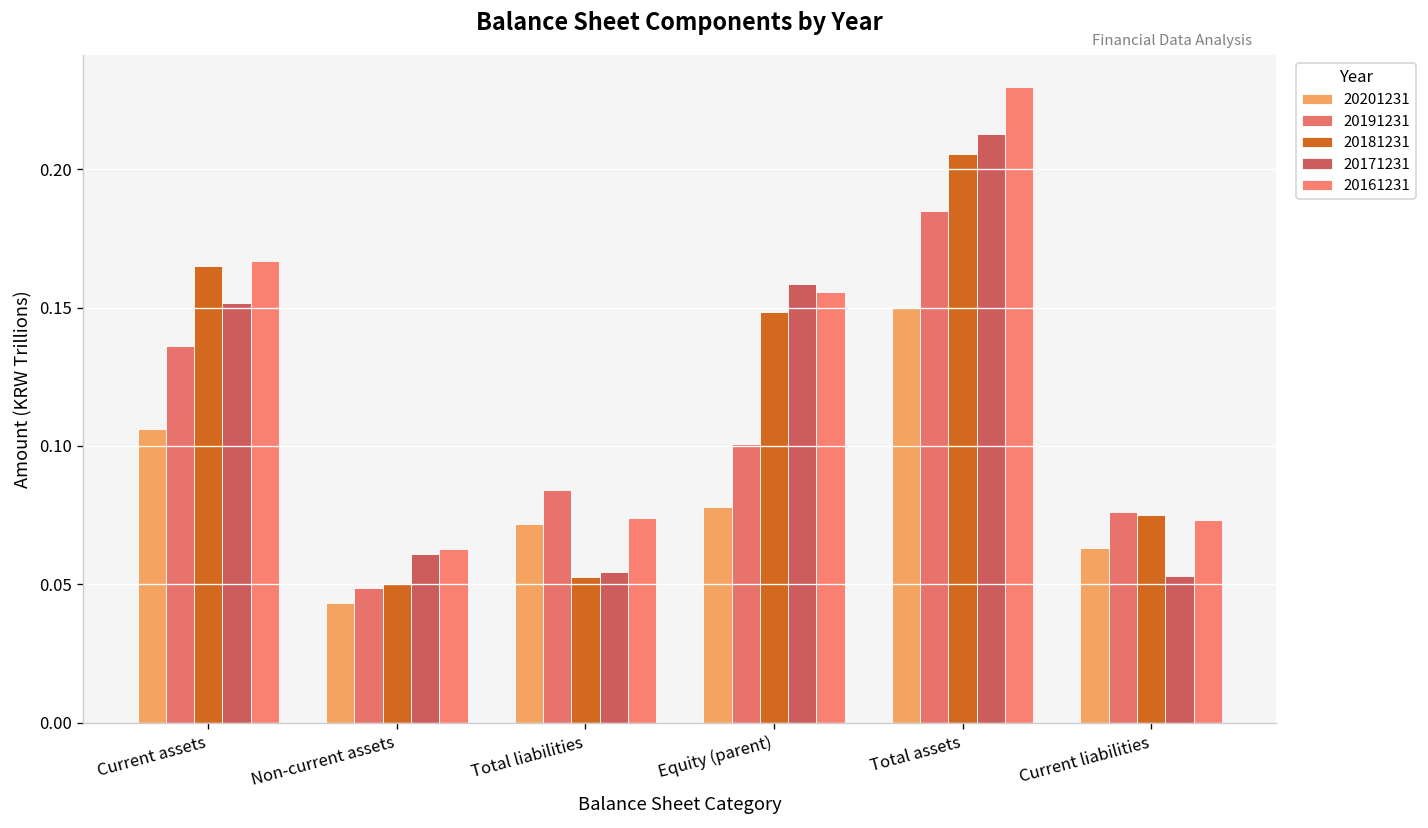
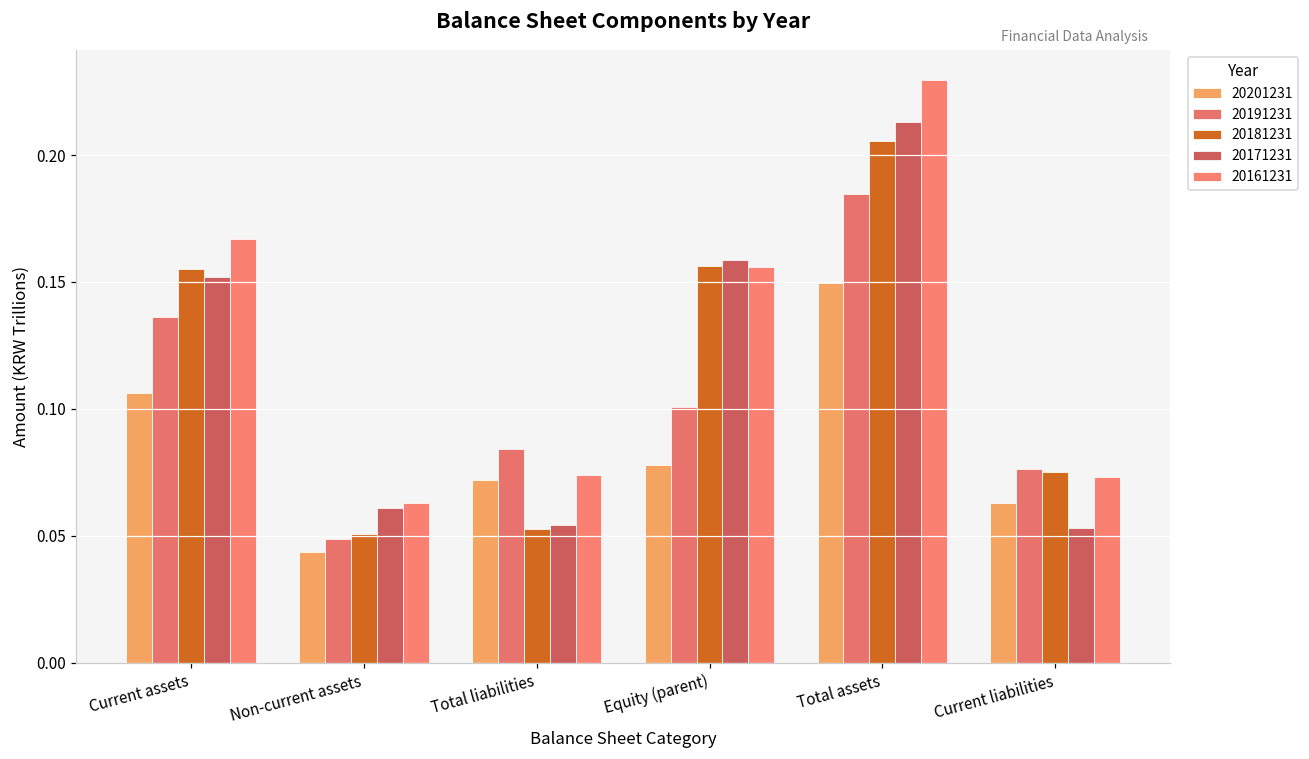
  {
    "20181231": {
-     "Current assets": 0.165,
+     "Current assets": 0.155,
      "Non-current assets": 0.051,
      "Total liabilities": 0.053,
-     "Equity (parent)": 0.149,
+     "Equity (parent)": 0.156,
      "Total assets": 0.206,
      "Current liabilities": 0.075
    }
  }
